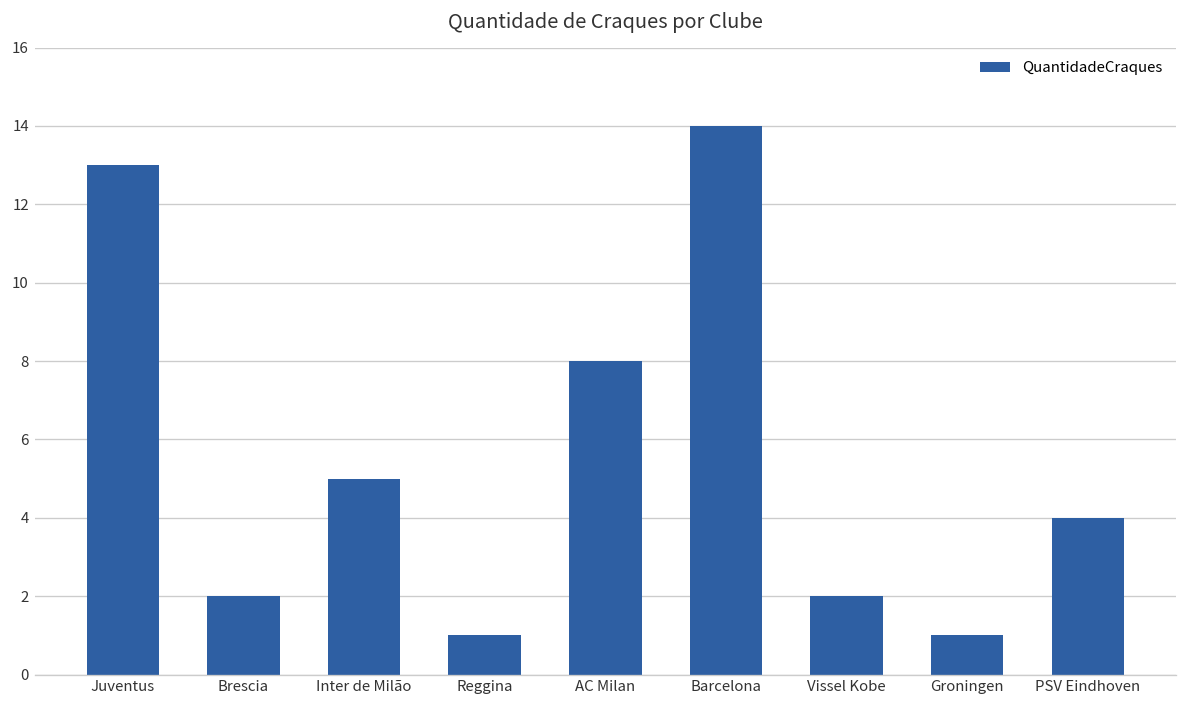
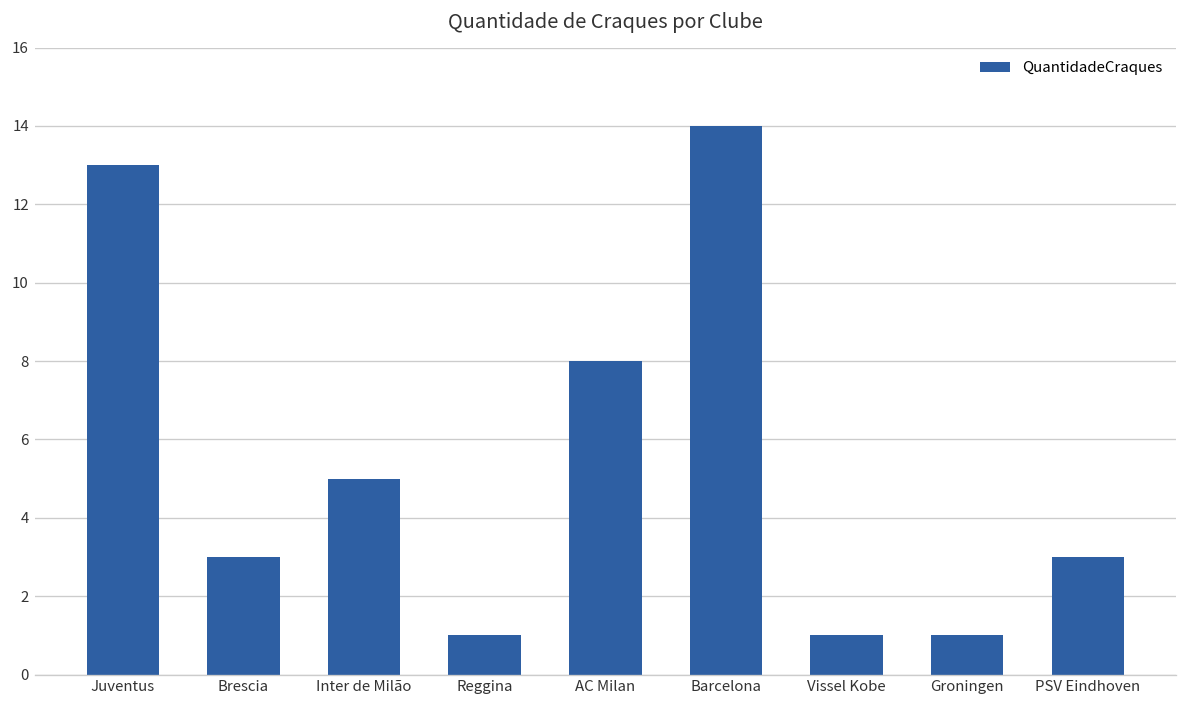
  {
    "Juventus": 13,
-   "Brescia": 2,
+   "Brescia": 3,
    "Inter de Milão": 5,
    "Reggina": 1,
    "AC Milan": 8,
    "Barcelona": 14,
-   "Vissel Kobe": 2,
+   "Vissel Kobe": 1,
    "Groningen": 1,
-   "PSV Eindhoven": 4
+   "PSV Eindhoven": 3
  }
